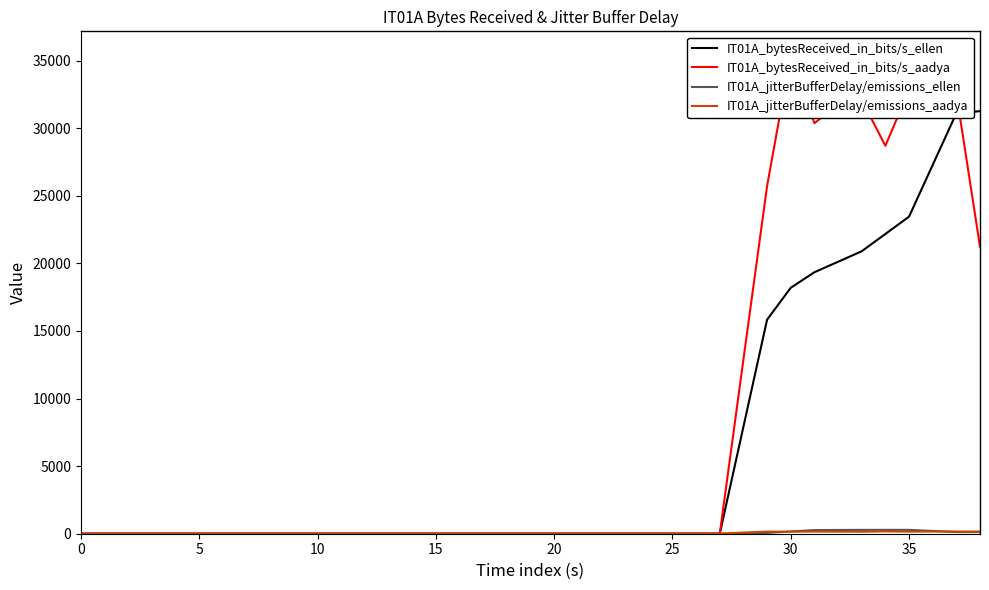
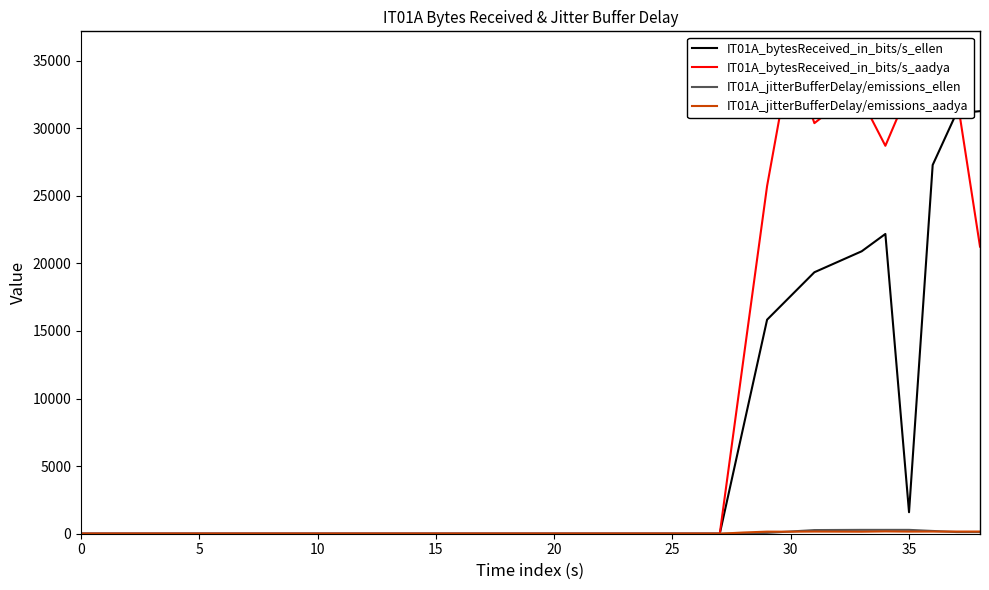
  {
    "IT01A_bytesReceived_in_bits/s_ellen": {
-     "30": 18200,
-     "35": 23500
+     "30": 17600,
+     "35": 1600
    }
  }
